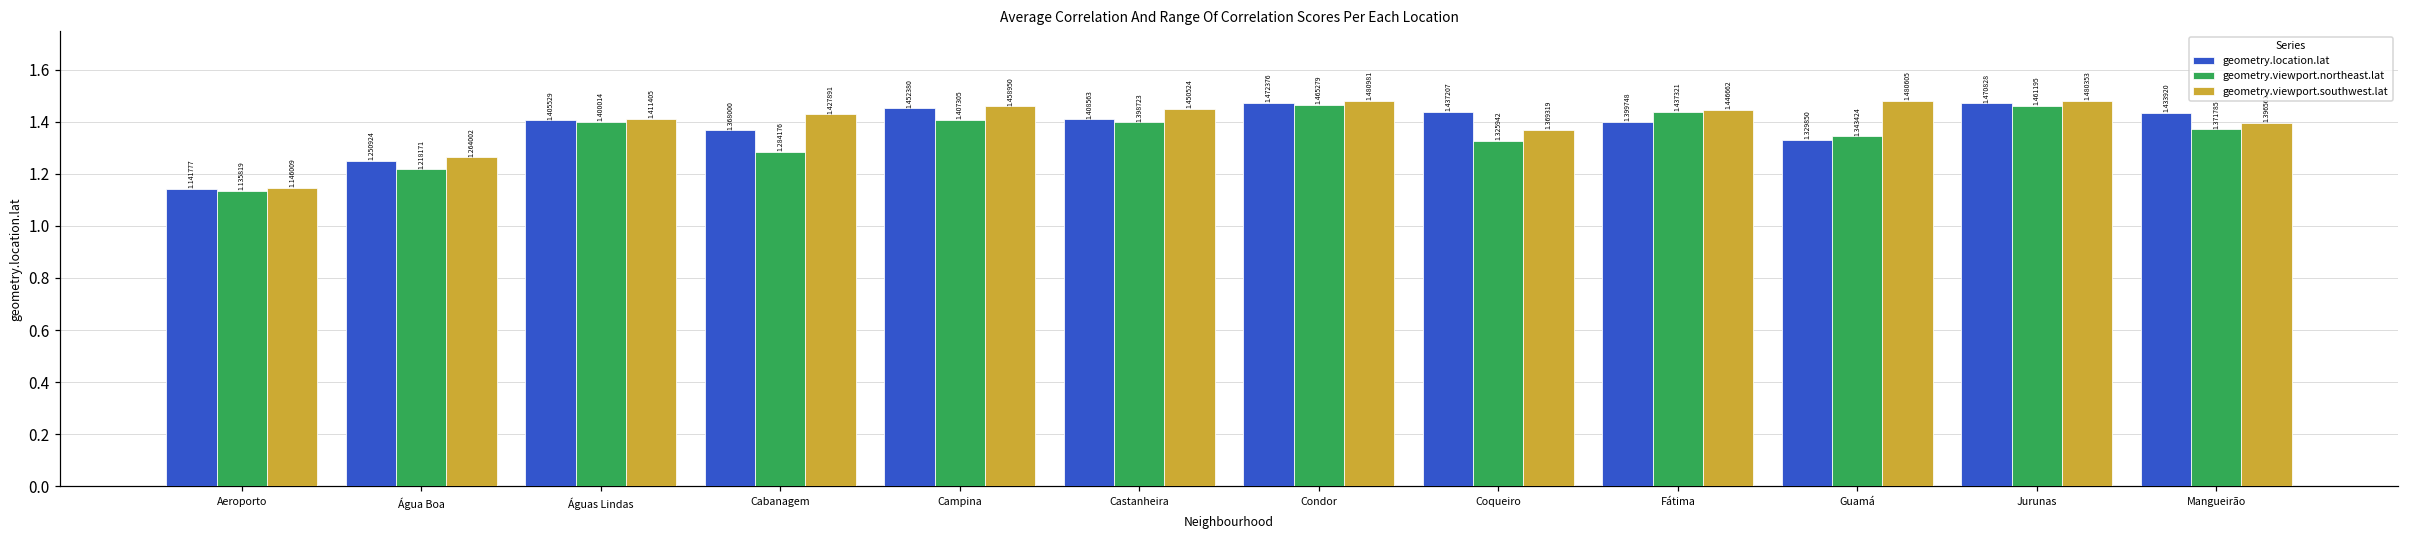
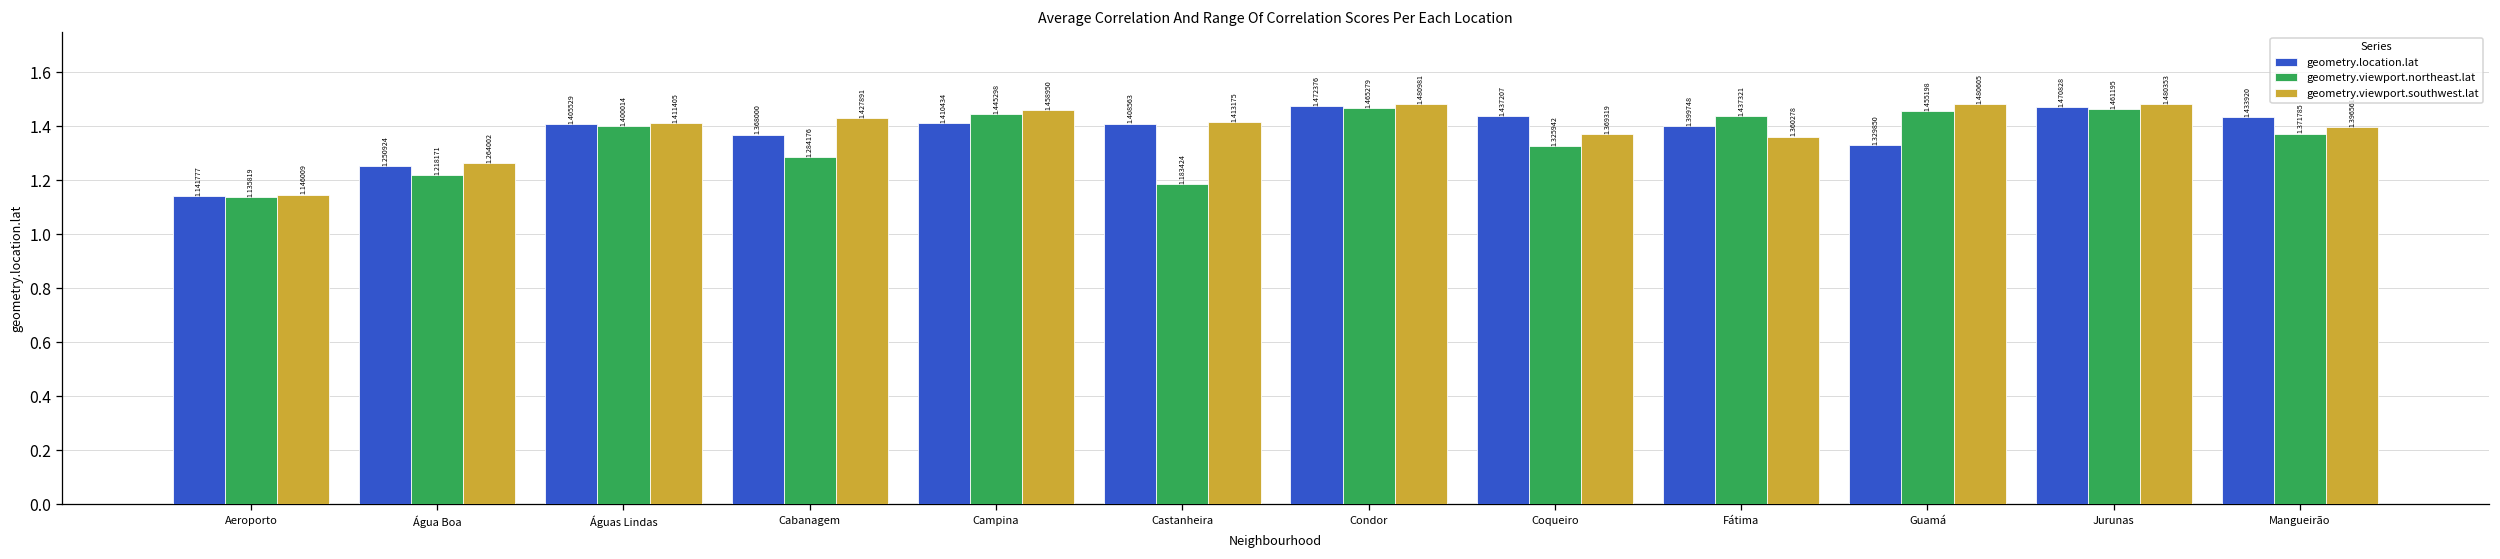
  {
    "geometry.location.lat": {
      "Aeroporto": 1.141777,
      "Água Boa": 1.250924,
      "Águas Lindas": 1.405529,
      "Cabanagem": 1.368000,
-     "Campina": 1.452380,
+     "Campina": 1.410434,
      "Castanheira": 1.408563,
      "Condor": 1.472376,
      "Coqueiro": 1.437207,
      "Fátima": 1.399748,
      "Guamá": 1.329850,
      "Jurunas": 1.470828,
      "Mangueirão": 1.433920
    },
    "geometry.viewport.northeast.lat": {
      "Aeroporto": 1.135819,
      "Água Boa": 1.218171,
      "Águas Lindas": 1.400014,
      "Cabanagem": 1.284176,
-     "Campina": 1.407305,
-     "Castanheira": 1.398723,
+     "Campina": 1.445298,
+     "Castanheira": 1.183424,
      "Condor": 1.465279,
      "Coqueiro": 1.325942,
      "Fátima": 1.437321,
-     "Guamá": 1.343424,
+     "Guamá": 1.455198,
      "Jurunas": 1.461195
    },
    "geometry.viewport.southwest.lat": {
      "Aeroporto": 1.146009,
      "Água Boa": 1.264002,
      "Águas Lindas": 1.411405,
      "Cabanagem": 1.427891,
      "Campina": 1.458950,
-     "Castanheira": 1.450524,
+     "Castanheira": 1.413175,
      "Condor": 1.480981,
      "Coqueiro": 1.369319,
-     "Fátima": 1.446662,
+     "Fátima": 1.360278,
      "Guamá": 1.480605,
      "Jurunas": 1.480353
    }
  }
